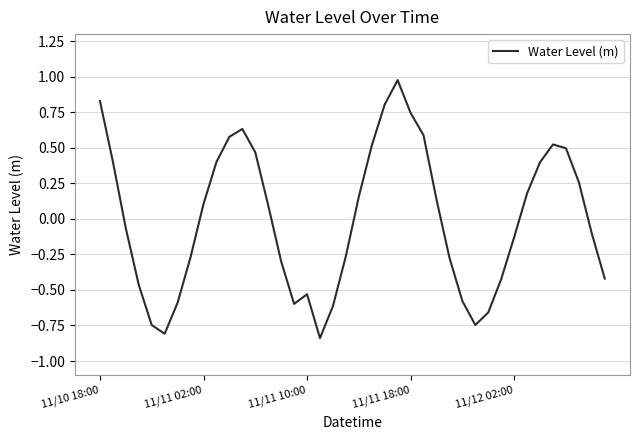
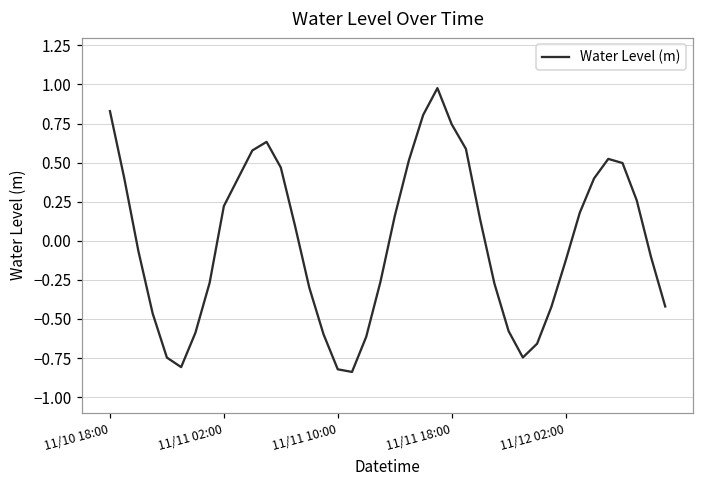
  {
    "11/10 18:00": 0.83,
-   "11/11 02:00": 0.10,
-   "11/11 10:00": -0.53,
+   "11/11 02:00": 0.22,
+   "11/11 10:00": -0.82,
    "11/11 18:00": 0.75,
    "11/12 02:00": -0.13
  }
